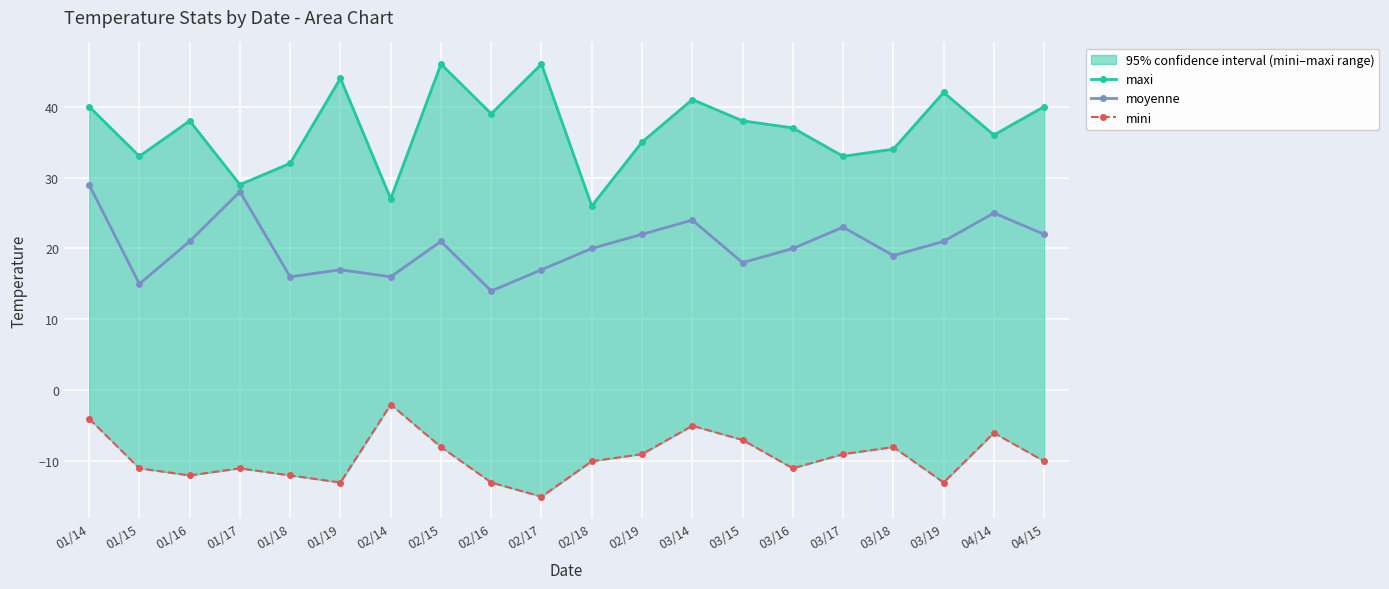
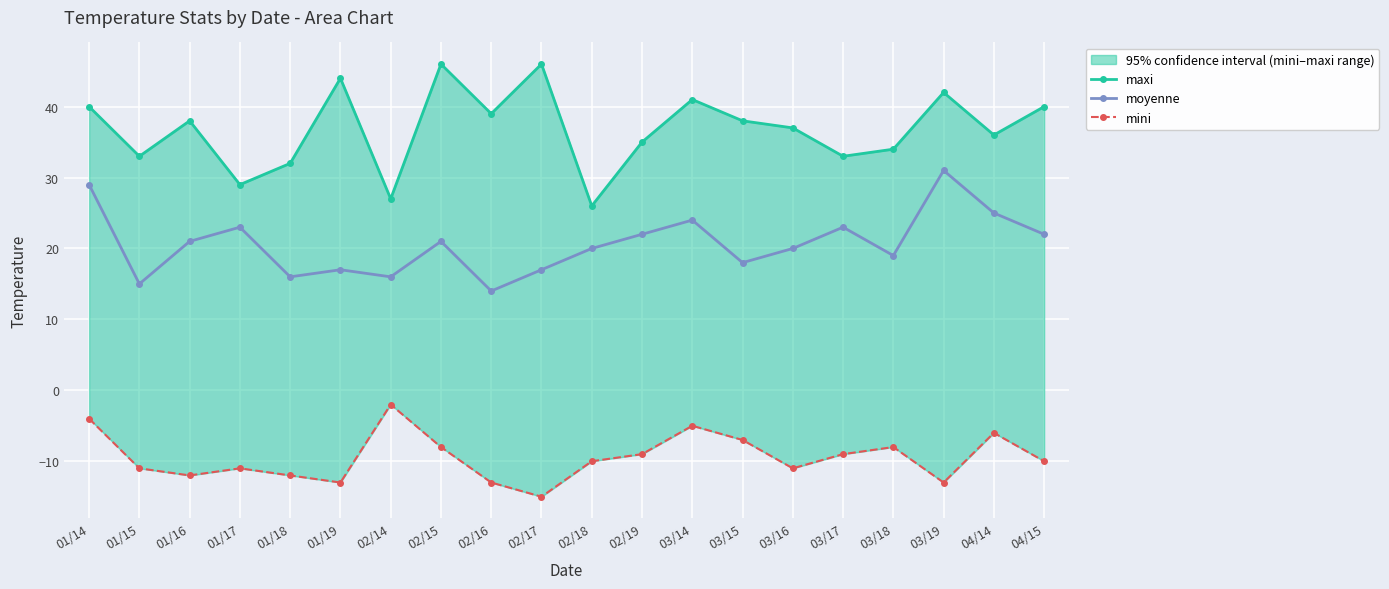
  {
    "95% confidence interval (mini–maxi range)": {
      "01/14": 40,
      "01/15": 33,
      "01/16": 38,
      "01/17": 29,
      "01/18": 32,
      "01/19": 44,
      "02/14": 27,
      "02/15": 46,
      "02/16": 39,
      "02/17": 46,
      "02/18": 26,
      "02/19": 35,
      "03/14": 41,
      "03/15": 38,
      "03/16": 37,
      "03/17": 33,
      "03/18": 34,
      "03/19": 42,
      "04/14": 36,
      "04/15": 40
    },
    "moyenne": {
      "01/14": 29,
      "01/15": 15,
      "01/16": 21,
-     "01/17": 28,
+     "01/17": 23,
      "01/18": 16,
      "01/19": 17,
      "02/14": 16,
      "02/15": 21,
      "02/16": 14,
      "02/17": 17,
      "02/18": 20,
      "02/19": 22,
      "03/14": 24,
      "03/15": 18,
      "03/16": 20,
      "03/17": 23,
      "03/18": 19,
-     "03/19": 21,
+     "03/19": 31,
      "04/14": 25,
      "04/15": 22
    },
    "mini": {
      "01/14": -4,
      "01/15": -11,
      "01/16": -12,
      "01/17": -11,
      "01/18": -12,
      "01/19": -13,
      "02/14": -2,
      "02/15": -8,
      "02/16": -13,
      "02/17": -15,
      "02/18": -10,
      "02/19": -9,
      "03/14": -5,
      "03/15": -7,
      "03/16": -11,
      "03/17": -9,
      "03/18": -8,
      "03/19": -13,
      "04/14": -6,
      "04/15": -10
    }
  }
